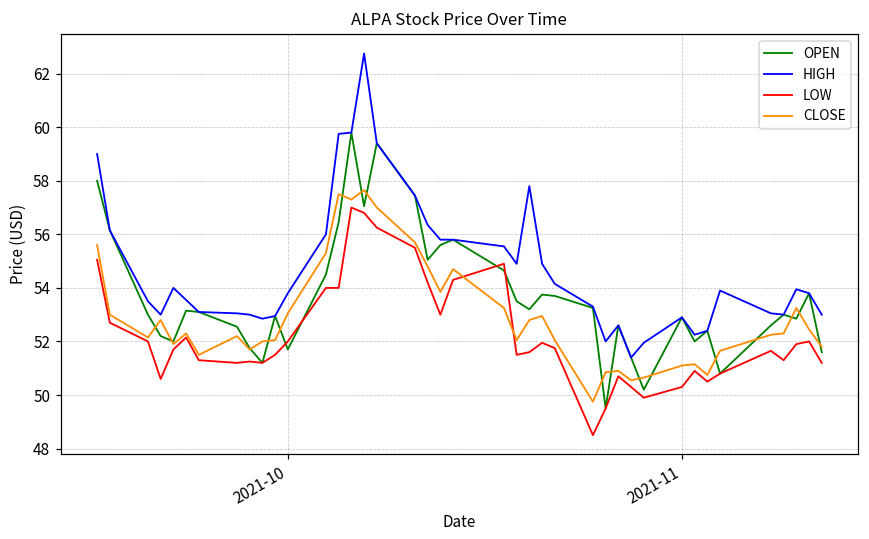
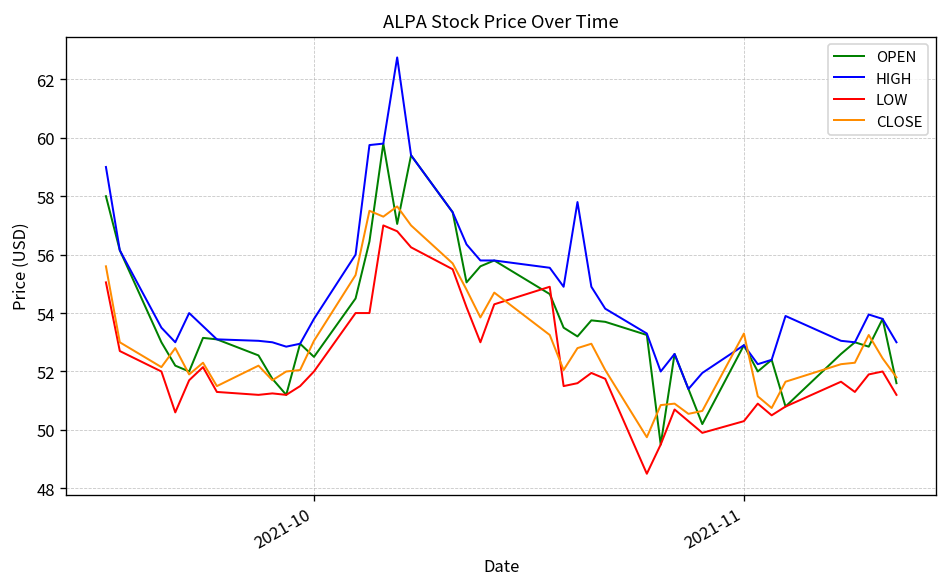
  {
    "OPEN": {
-     "2021-10": 51.7
+     "2021-10": 52.5
    },
    "HIGH": {
      "2021-10": 53.8
    },
    "LOW": {
      "2021-10": 52.0,
      "2021-11": 50.3
    },
    "CLOSE": {
      "2021-10": 53.1,
-     "2021-11": 51.1
+     "2021-11": 53.3
    }
  }
